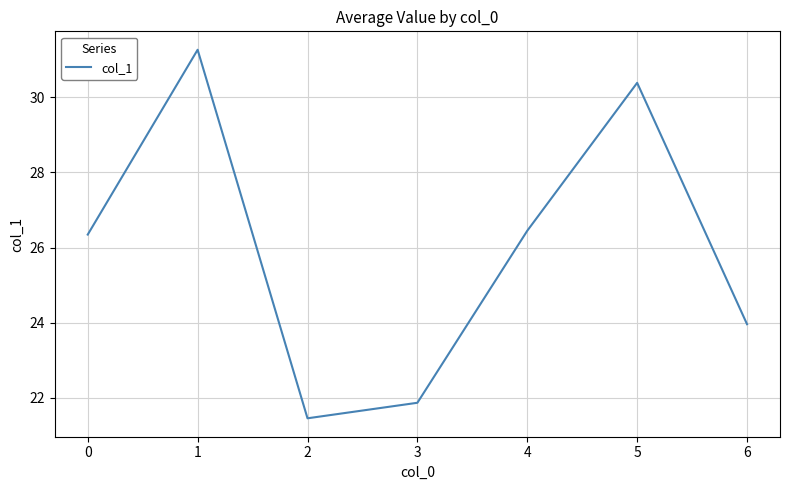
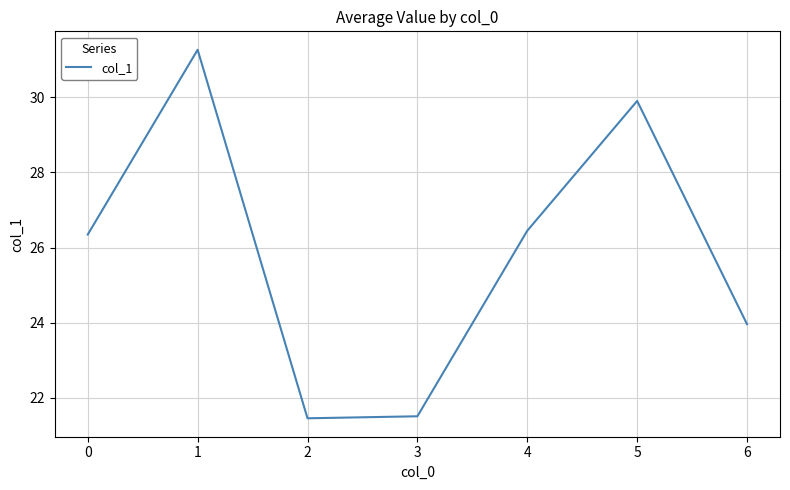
  {
    "0": 26.3,
    "1": 31.3,
    "2": 21.5,
-   "3": 21.9,
+   "3": 21.5,
    "4": 26.4,
-   "5": 30.4,
+   "5": 29.9,
    "6": 24.0
  }
